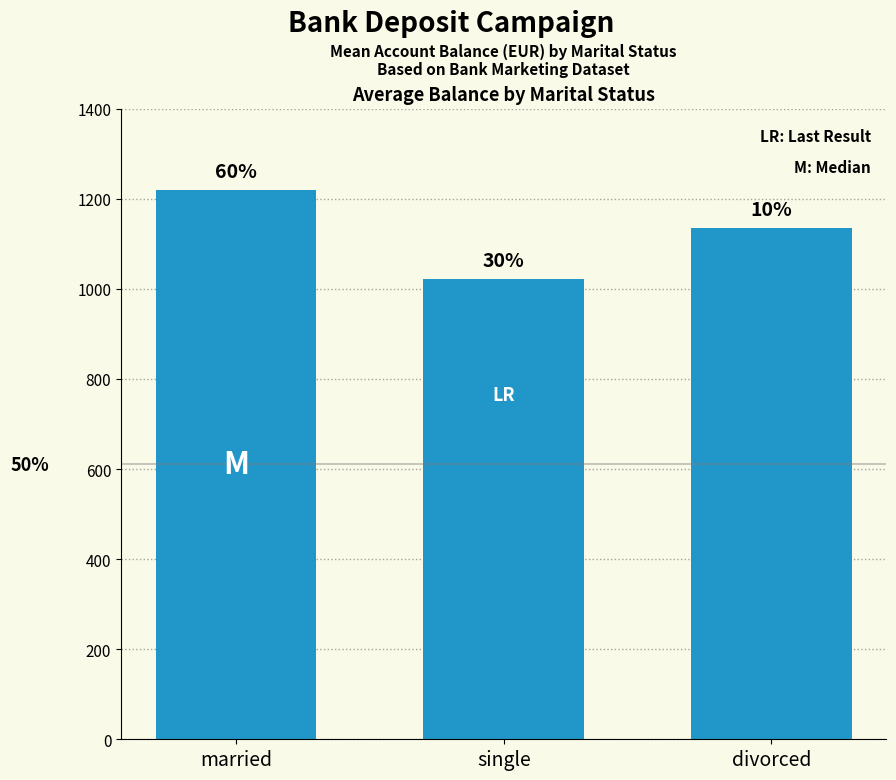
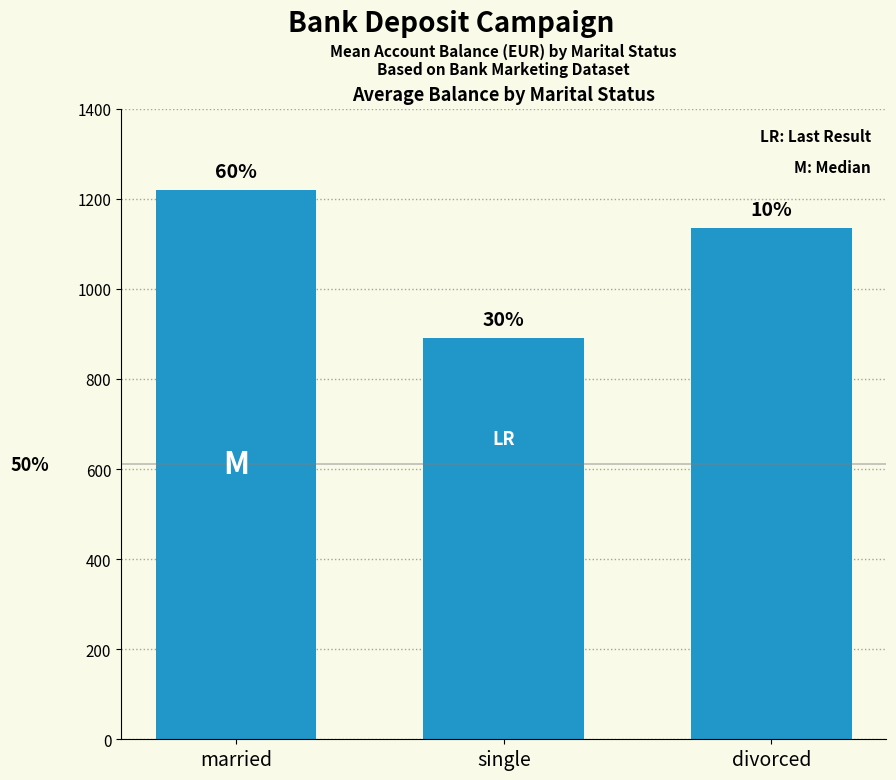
  {
-   "single": 1020
+   "single": 890
  }
